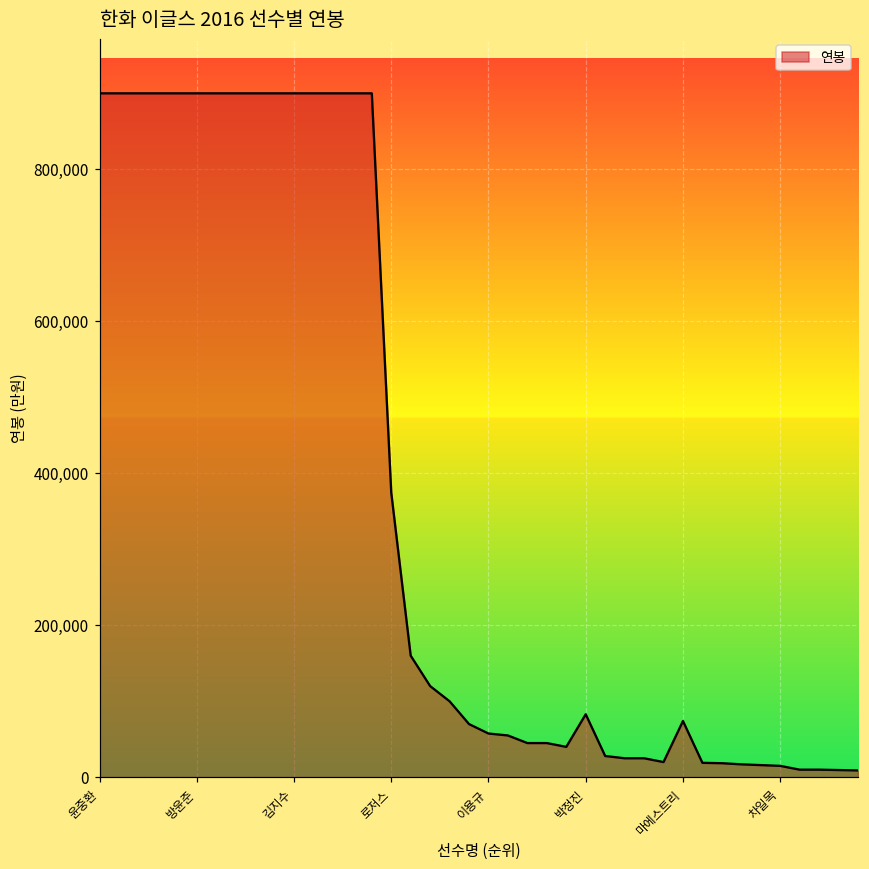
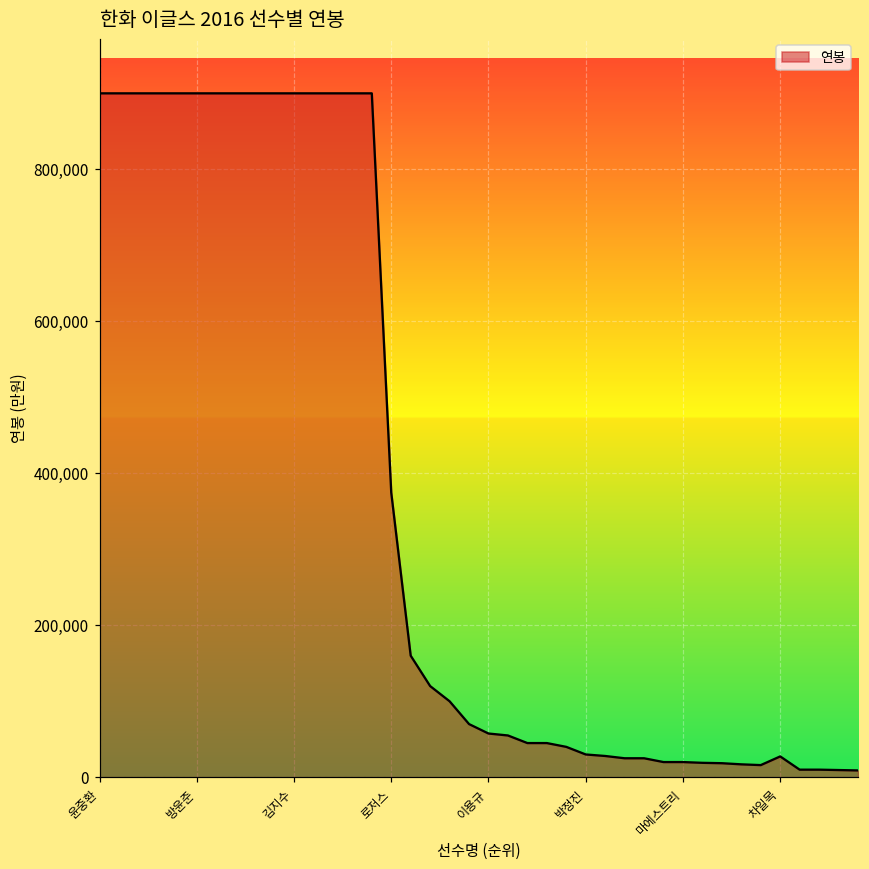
  {
    "윤중환": "900,000",
    "방윤준": "900,000",
    "김지수": "900,000",
    "로저스": "370,000",
    "이용규": "60,000",
-   "박정진": "80,000",
-   "마에스트리": "70,000",
-   "차일목": "20,000"
+   "박정진": "30,000",
+   "마에스트리": "20,000",
+   "차일목": "30,000"
  }
